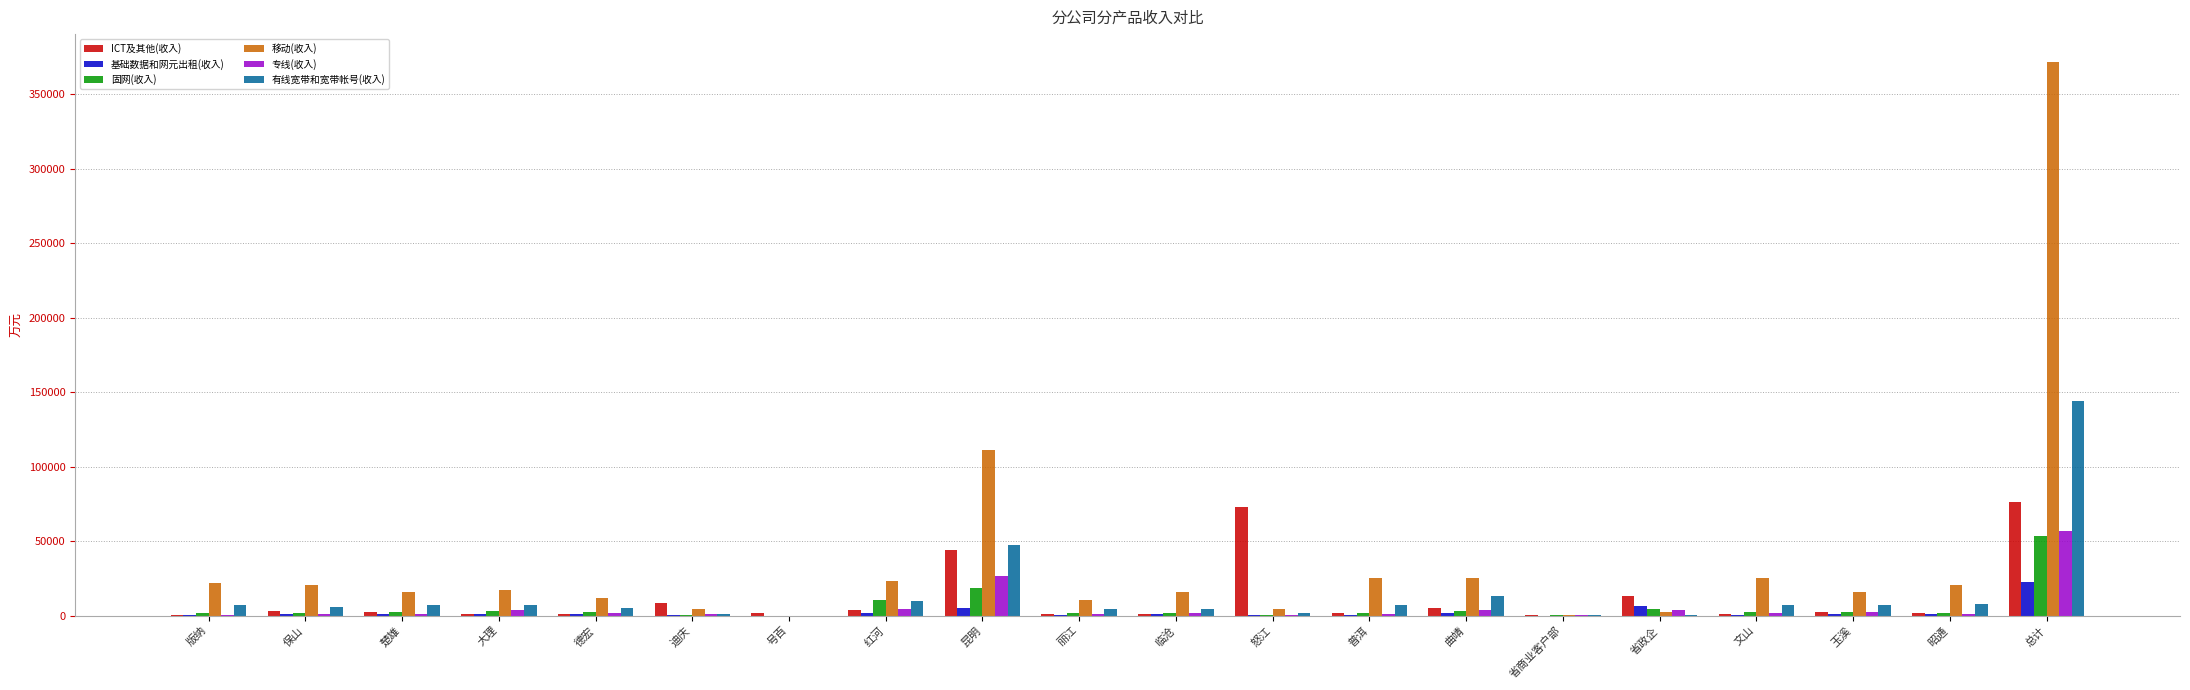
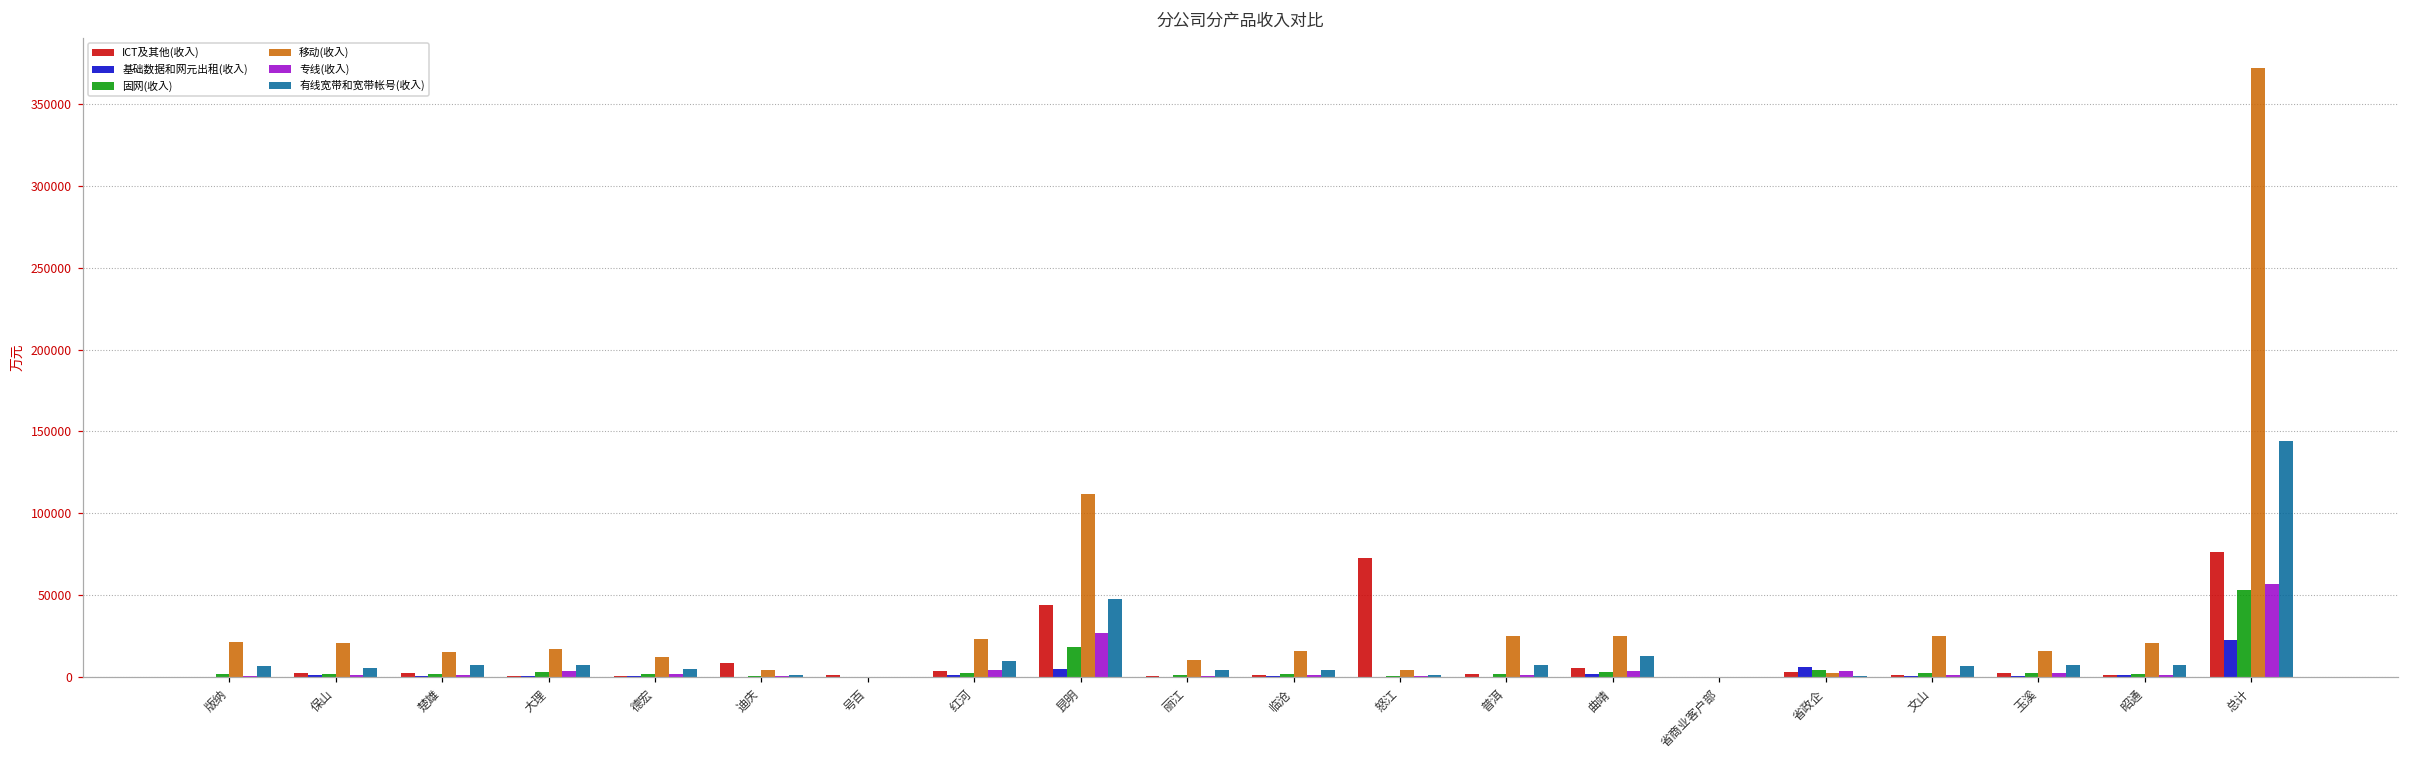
  {
    "ICT及其他(收入)": {
      "保山": 3000,
      "楚雄": 3000,
      "迪庆": 9000,
      "红河": 3000,
      "昆明": 44000,
      "怒江": 73000,
      "普洱": 2000,
      "曲靖": 5000,
-     "省政企": 13000,
+     "省政企": 3000,
      "玉溪": 2000,
      "总计": 76000
    },
    "基础数据和网元出租(收入)": {
      "号百": 0,
      "昆明": 5000,
      "曲靖": 2000,
      "省政企": 6000,
      "总计": 23000
    },
    "固网(收入)": {
      "版纳": 2000,
      "保山": 2000,
      "楚雄": 2000,
      "大理": 3000,
      "德宏": 2000,
      "号百": 0,
-     "红河": 10000,
+     "红河": 3000,
      "昆明": 18000,
      "临沧": 2000,
      "普洱": 2000,
      "曲靖": 3000,
      "省政企": 4000,
      "文山": 3000,
      "玉溪": 2000,
      "昭通": 2000,
      "总计": 53000
    },
    "移动(收入)": {
      "版纳": 22000,
      "保山": 21000,
      "楚雄": 16000,
      "大理": 17000,
      "德宏": 12000,
      "迪庆": 4000,
      "号百": 0,
      "红河": 23000,
      "昆明": 112000,
      "丽江": 11000,
      "临沧": 16000,
      "怒江": 4000,
      "普洱": 25000,
      "曲靖": 25000,
      "省政企": 2000,
      "文山": 25000,
      "玉溪": 16000,
      "昭通": 21000,
      "总计": 372000
    },
    "专线(收入)": {
      "大理": 4000,
      "德宏": 2000,
      "号百": 0,
      "红河": 4000,
      "昆明": 27000,
      "曲靖": 4000,
      "省政企": 4000,
      "玉溪": 2000,
      "总计": 57000
    },
    "有线宽带和宽带帐号(收入)": {
      "版纳": 7000,
      "保山": 5000,
      "楚雄": 7000,
      "大理": 7000,
      "德宏": 5000,
      "号百": 0,
      "红河": 10000,
      "昆明": 48000,
      "丽江": 4000,
      "临沧": 5000,
      "普洱": 7000,
      "曲靖": 13000,
      "文山": 7000,
      "玉溪": 7000,
      "昭通": 8000,
      "总计": 144000
    }
  }
